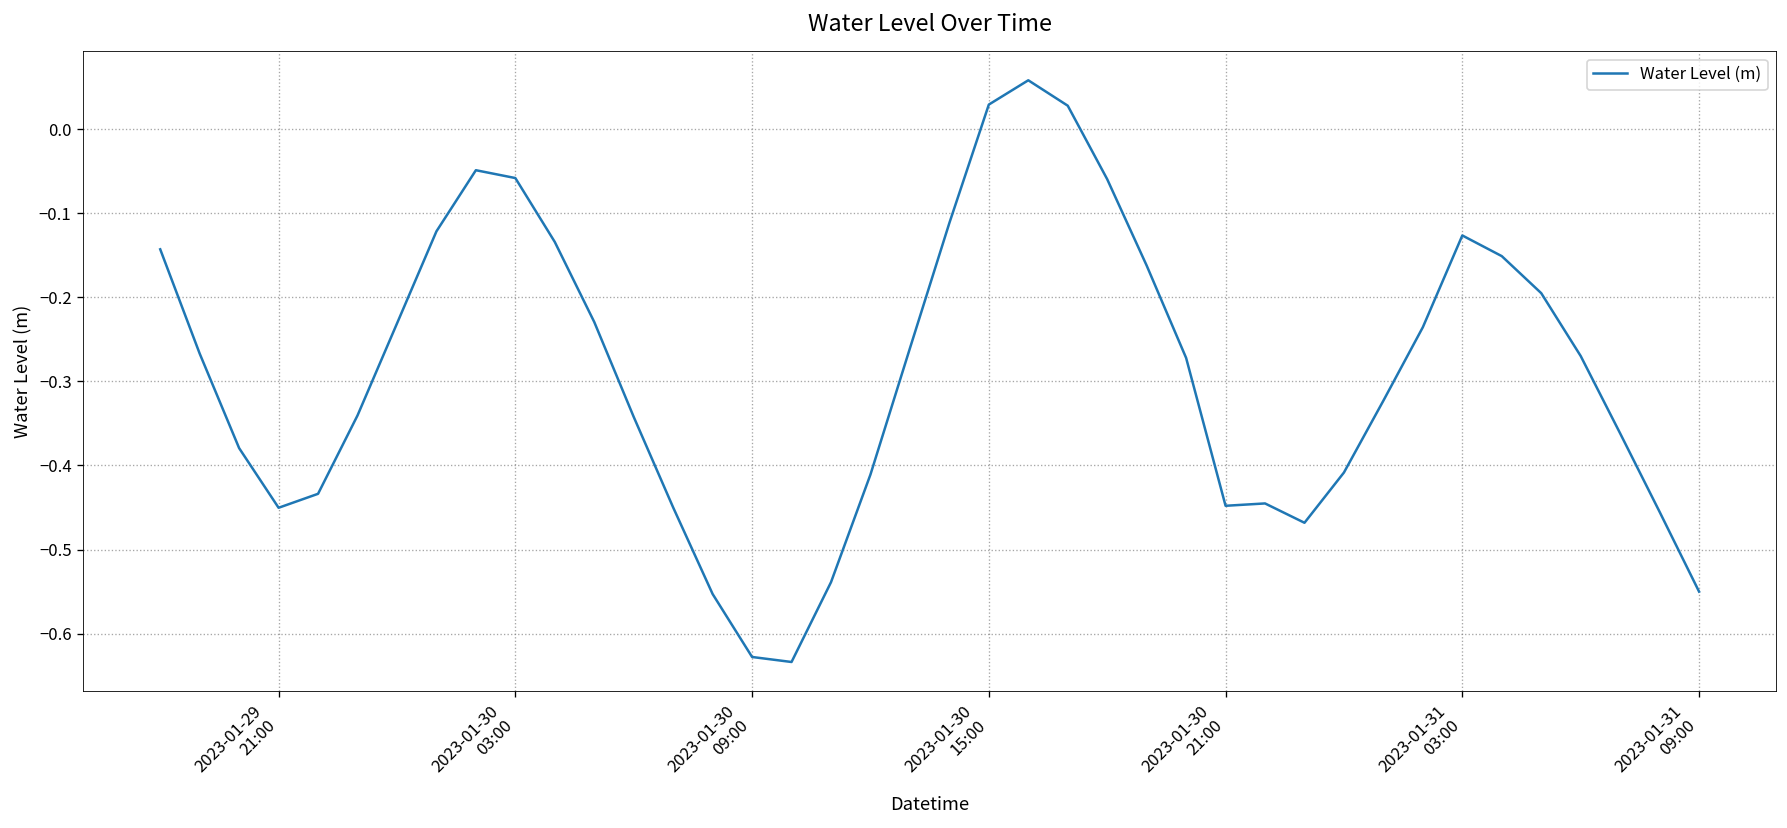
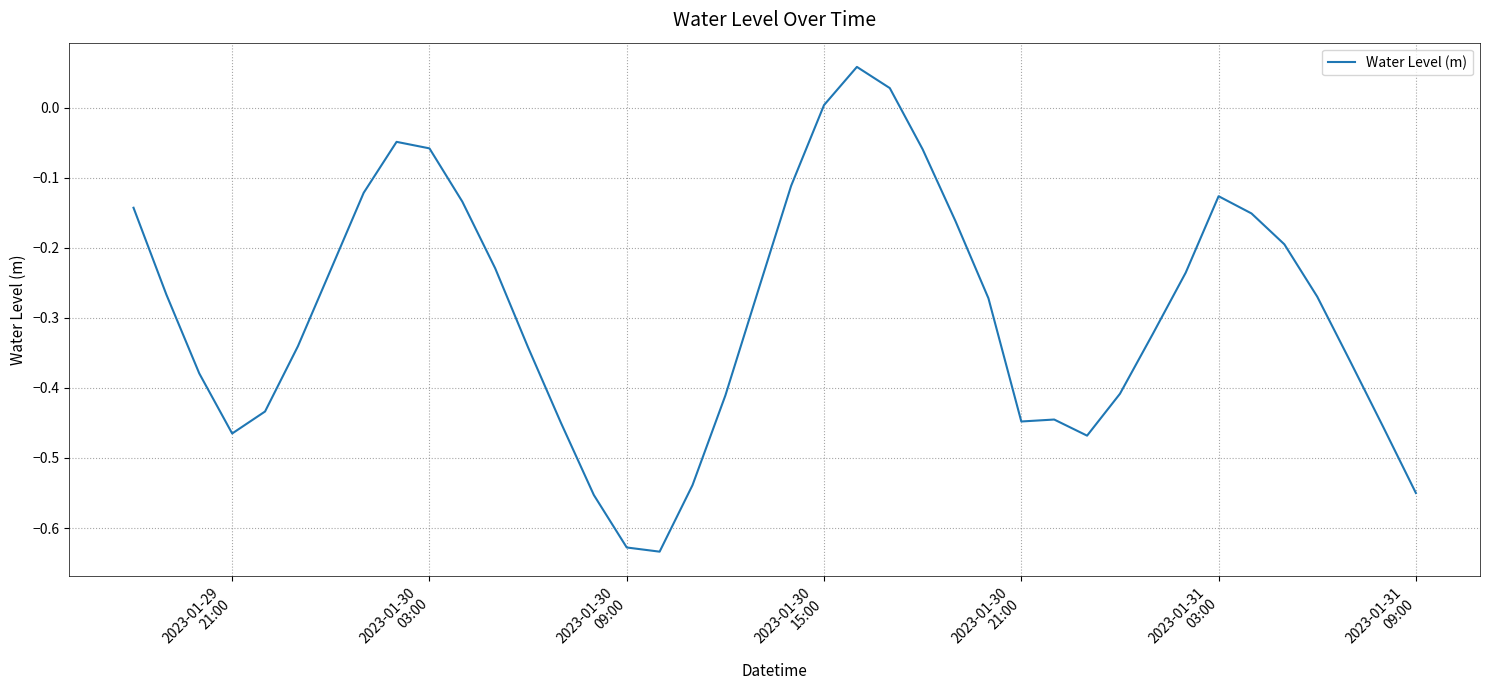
  {
-   "2023-01-29 21:00": -0.45,
+   "2023-01-29 21:00": -0.47,
    "2023-01-30 03:00": -0.06,
    "2023-01-30 09:00": -0.63,
-   "2023-01-30 15:00": 0.03,
+   "2023-01-30 15:00": 0.00,
    "2023-01-30 21:00": -0.45,
    "2023-01-31 03:00": -0.13,
    "2023-01-31 09:00": -0.55
  }
